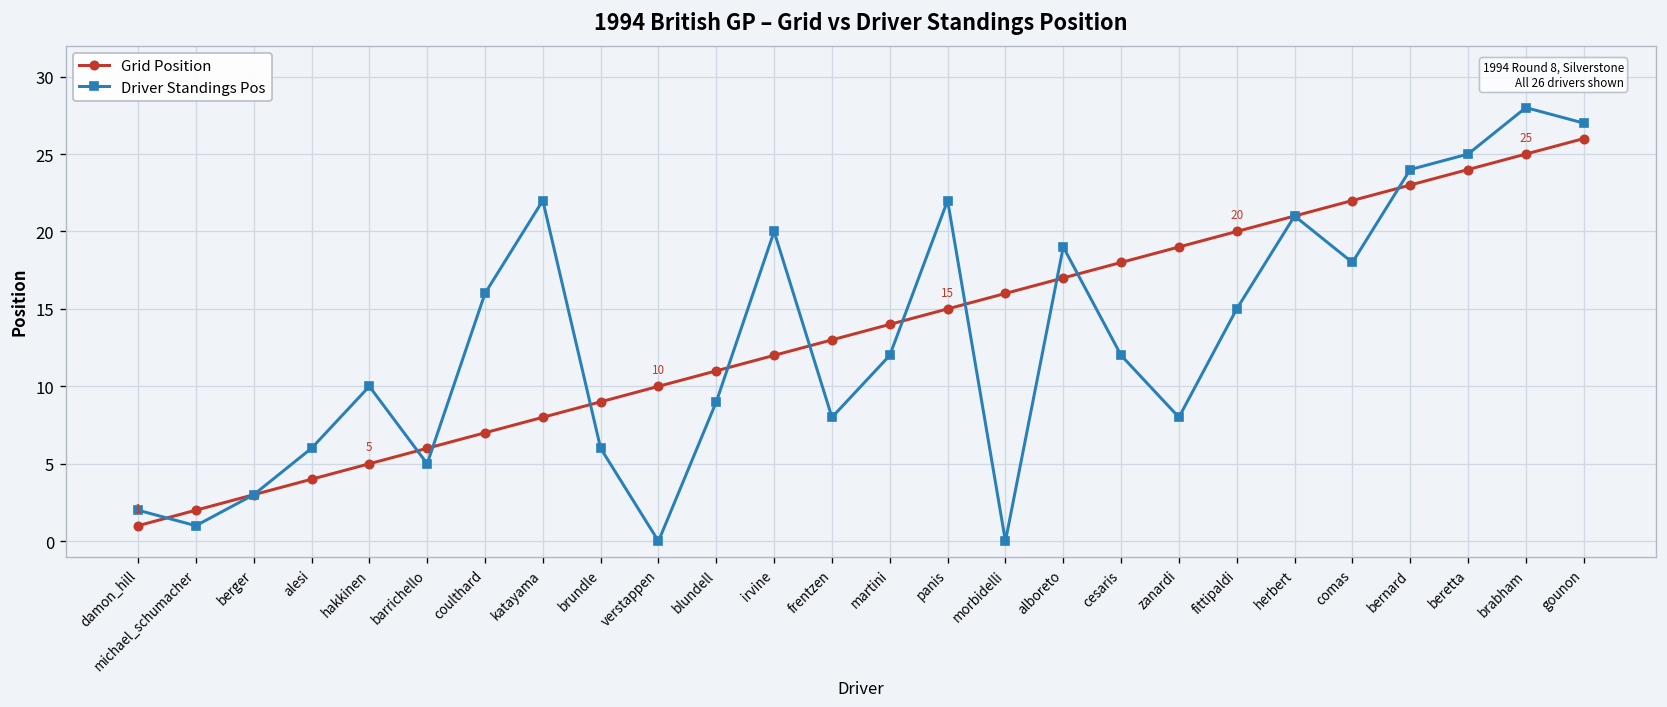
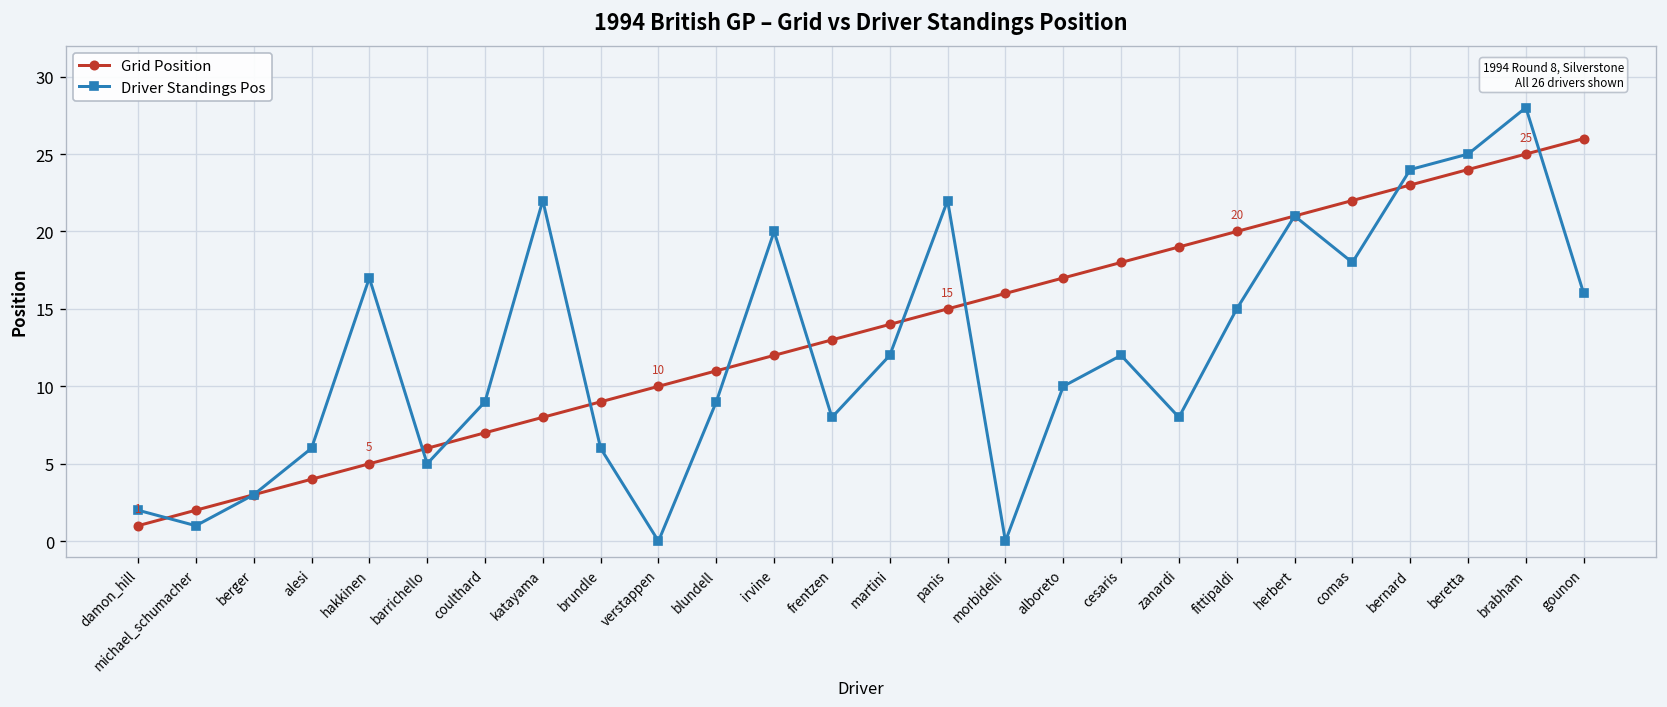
  {
    "Grid Position": {
      "hakkinen": 5,
      "verstappen": 10,
      "panis": 15,
      "fittipaldi": 20,
      "brabham": 25
    },
    "Driver Standings Pos": {
      "michael_schumacher": 1,
      "alesi": 6,
-     "hakkinen": 10,
+     "hakkinen": 17,
      "barrichello": 5,
-     "coulthard": 16,
+     "coulthard": 9,
      "katayama": 22,
      "brundle": 6,
      "verstappen": 0,
      "blundell": 9,
      "irvine": 20,
      "frentzen": 8,
      "martini": 12,
      "panis": 22,
      "morbidelli": 0,
-     "alboreto": 19,
+     "alboreto": 10,
      "cesaris": 12,
      "zanardi": 8,
      "fittipaldi": 15,
      "comas": 18,
      "bernard": 24,
      "beretta": 25,
-     "gounon": 27
+     "gounon": 16
    }
  }
